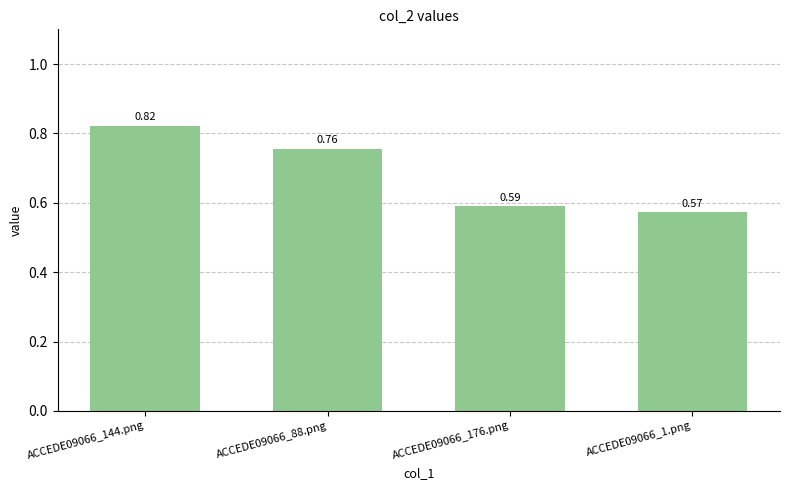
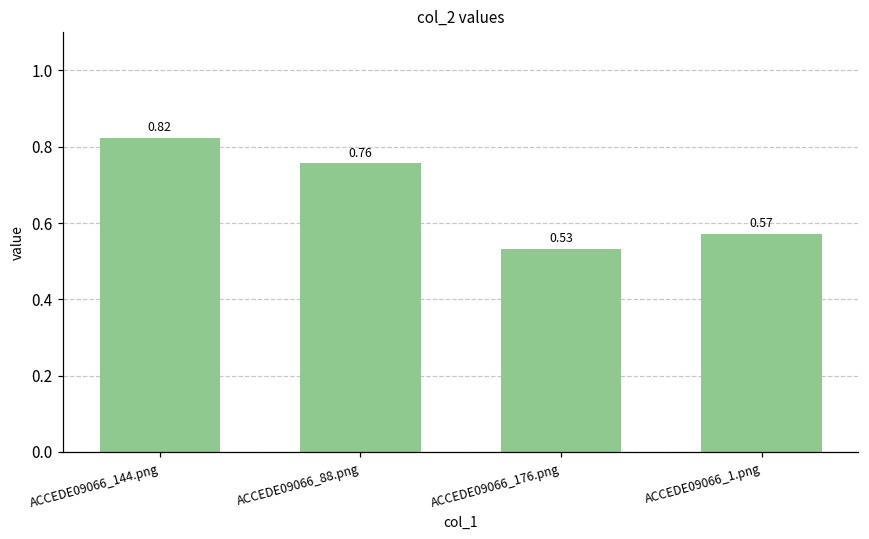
  {
    "ACCEDE09066_144.png": 0.82,
    "ACCEDE09066_88.png": 0.76,
-   "ACCEDE09066_176.png": 0.59,
+   "ACCEDE09066_176.png": 0.53,
    "ACCEDE09066_1.png": 0.57
  }
